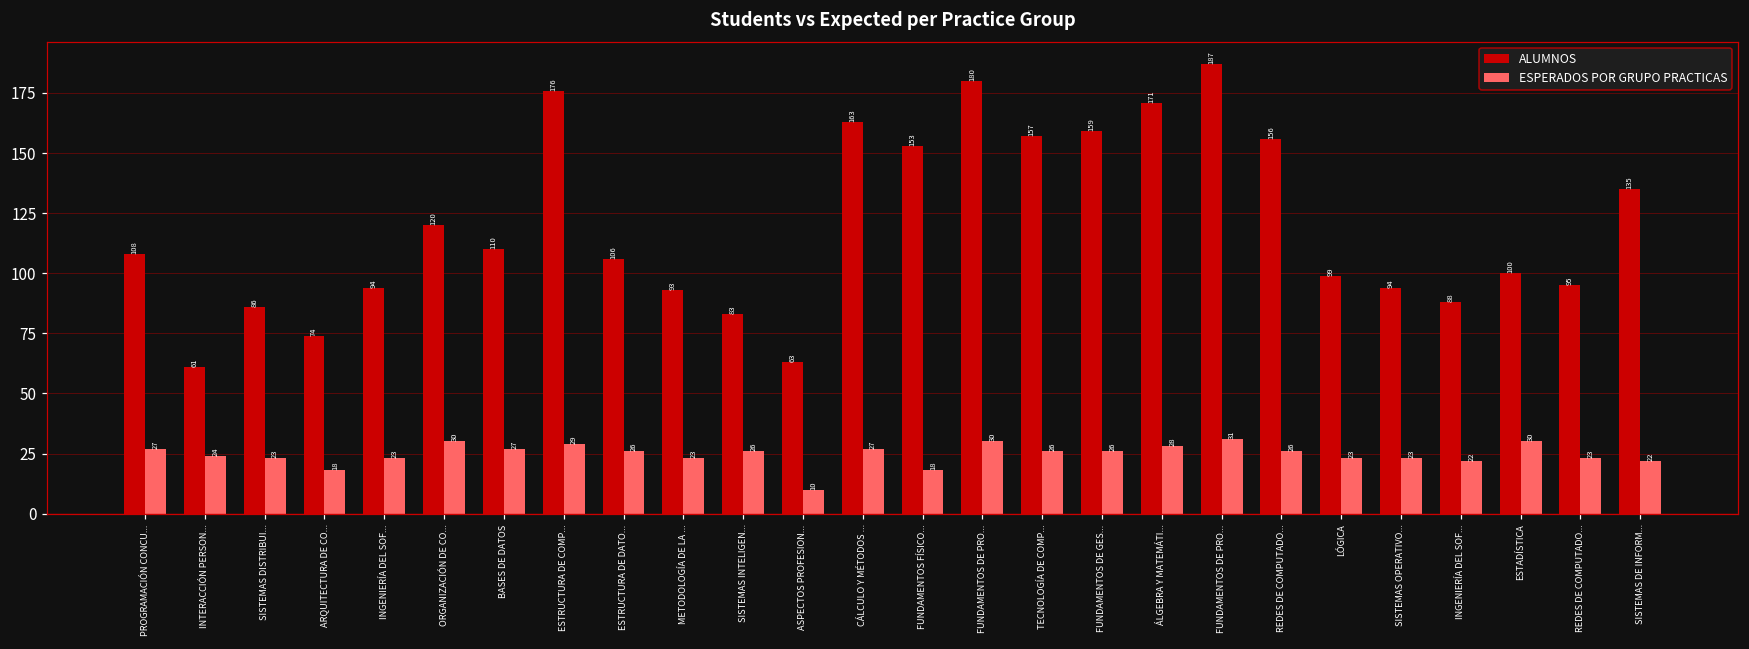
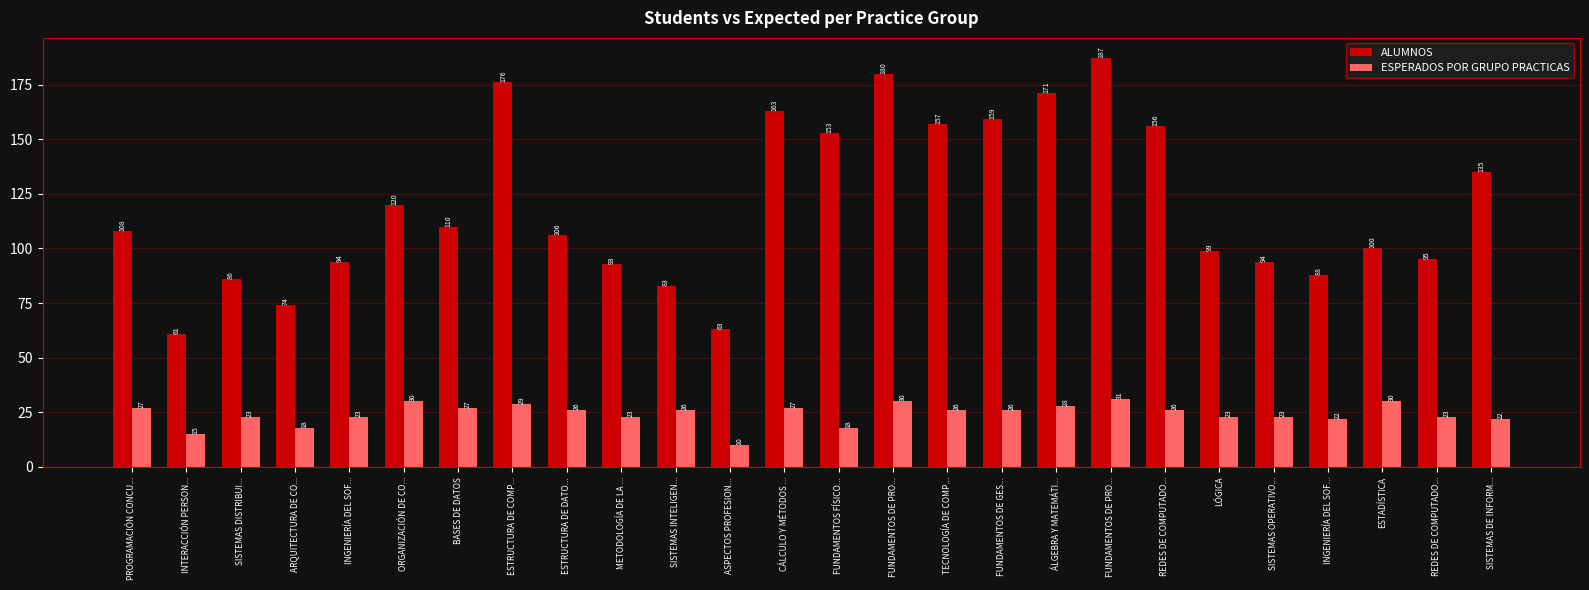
  {
    "ALUMNOS": {
      "PROGRAMACIÓN CONCU...": 108,
      "INTERACCIÓN PERSON...": 61,
      "SISTEMAS DISTRIBUI...": 86,
      "ARQUITECTURA DE CO...": 74,
      "ORGANIZACIÓN DE CO...": 120,
      "BASES DE DATOS": 110,
      "ESTRUCTURA DE COMP...": 176,
      "ESTRUCTURA DE DATO...": 106,
      "METODOLOGÍA DE LA ...": 93,
      "SISTEMAS INTELIGEN...": 83,
      "ASPECTOS PROFESION...": 63,
      "CÁLCULO Y MÉTODOS ...": 163,
      "FUNDAMENTOS FÍSICO...": 153,
      "TECNOLOGÍA DE COMP...": 157,
      "FUNDAMENTOS DE GES...": 159,
      "ÁLGEBRA Y MATEMÁTI...": 171,
      "LÓGICA": 99,
      "SISTEMAS OPERATIVO...": 94,
      "ESTADÍSTICA": 100,
      "SISTEMAS DE INFORM...": 135
    },
    "ESPERADOS POR GRUPO PRACTICAS": {
      "PROGRAMACIÓN CONCU...": 27,
-     "INTERACCIÓN PERSON...": 24,
+     "INTERACCIÓN PERSON...": 15,
      "SISTEMAS DISTRIBUI...": 23,
      "ARQUITECTURA DE CO...": 18,
      "ORGANIZACIÓN DE CO...": 30,
      "BASES DE DATOS": 27,
      "ESTRUCTURA DE COMP...": 29,
      "ESTRUCTURA DE DATO...": 26,
      "METODOLOGÍA DE LA ...": 23,
      "SISTEMAS INTELIGEN...": 26,
      "ASPECTOS PROFESION...": 10,
      "CÁLCULO Y MÉTODOS ...": 27,
      "FUNDAMENTOS FÍSICO...": 18,
      "TECNOLOGÍA DE COMP...": 26,
      "FUNDAMENTOS DE GES...": 26,
      "ÁLGEBRA Y MATEMÁTI...": 28,
      "LÓGICA": 23,
      "SISTEMAS OPERATIVO...": 23,
      "ESTADÍSTICA": 30,
      "SISTEMAS DE INFORM...": 22
    }
  }
